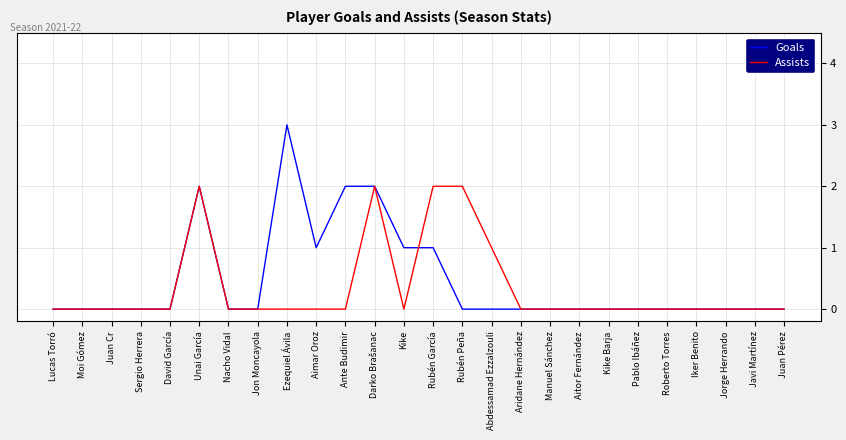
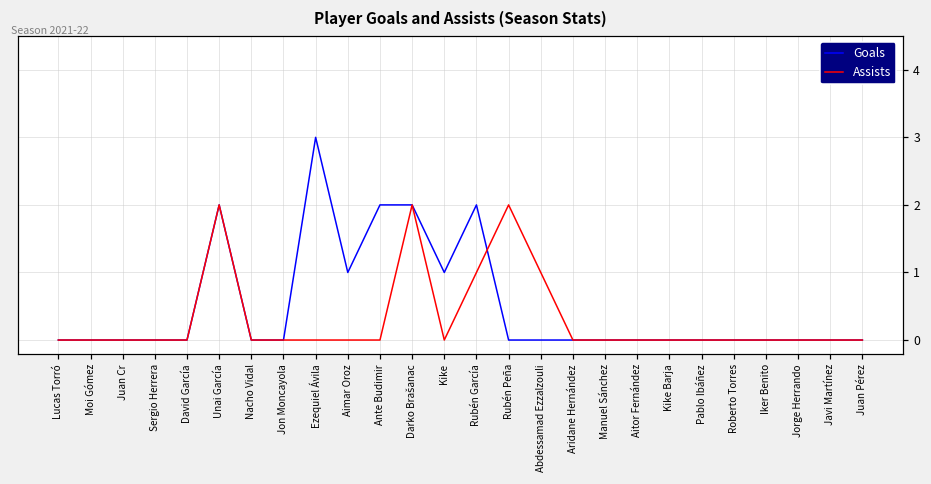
  {
    "Goals": {
      "Ezequiel Ávila": 3,
      "Aimar Oroz": 1,
      "Ante Budimir": 2,
      "Kike": 1,
-     "Rubén García": 1,
+     "Rubén García": 2,
      "Rubén Peña": 0,
      "Abdessamad Ezzalzouli": 0
    },
    "Assists": {
      "Ezequiel Ávila": 0,
      "Aimar Oroz": 0,
      "Ante Budimir": 0,
      "Kike": 0,
-     "Rubén García": 2,
+     "Rubén García": 1,
      "Rubén Peña": 2,
      "Abdessamad Ezzalzouli": 1
    }
  }
